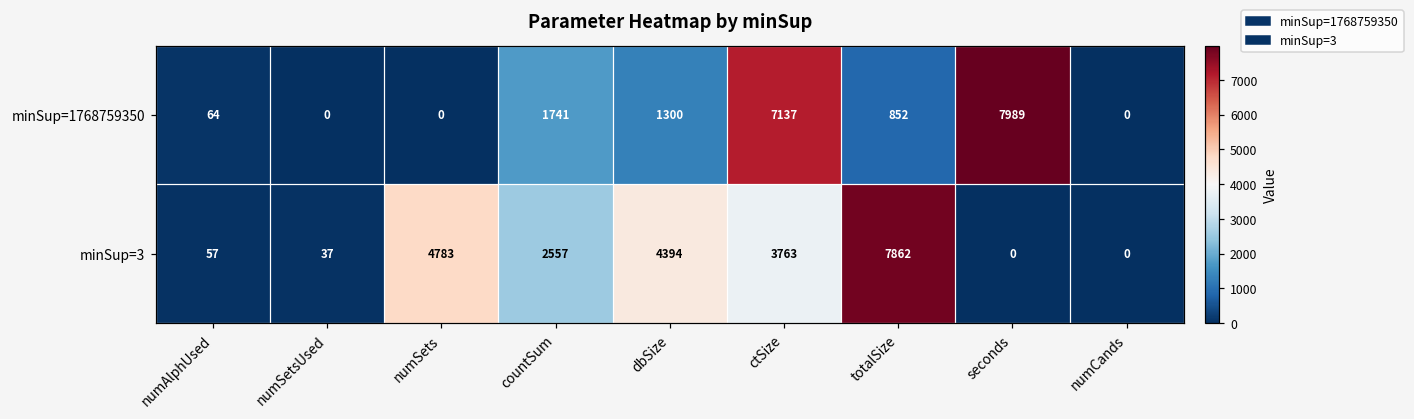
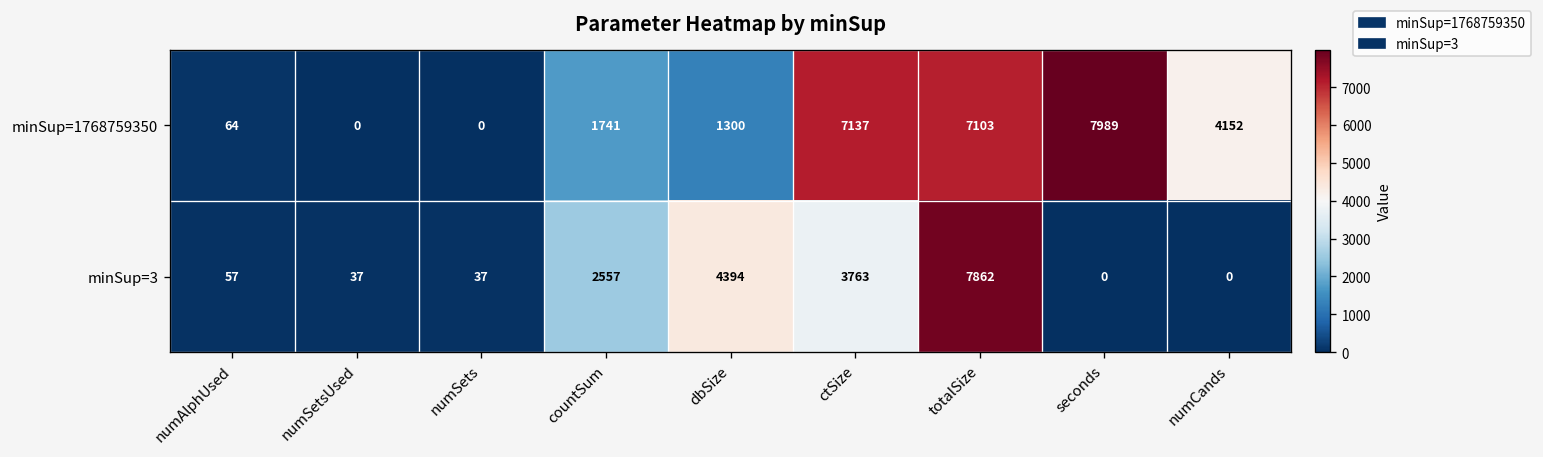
  {
    "minSup=1768759350": {
      "numAlphUsed": 64,
      "numSetsUsed": 0,
      "numSets": 0,
      "countSum": 1741,
      "dbSize": 1300,
      "ctSize": 7137,
-     "totalSize": 852,
+     "totalSize": 7103,
      "seconds": 7989,
-     "numCands": 0
+     "numCands": 4152
    },
    "minSup=3": {
      "numAlphUsed": 57,
      "numSetsUsed": 37,
-     "numSets": 4783,
+     "numSets": 37,
      "countSum": 2557,
      "dbSize": 4394,
      "ctSize": 3763,
      "totalSize": 7862,
      "seconds": 0,
      "numCands": 0
    }
  }
